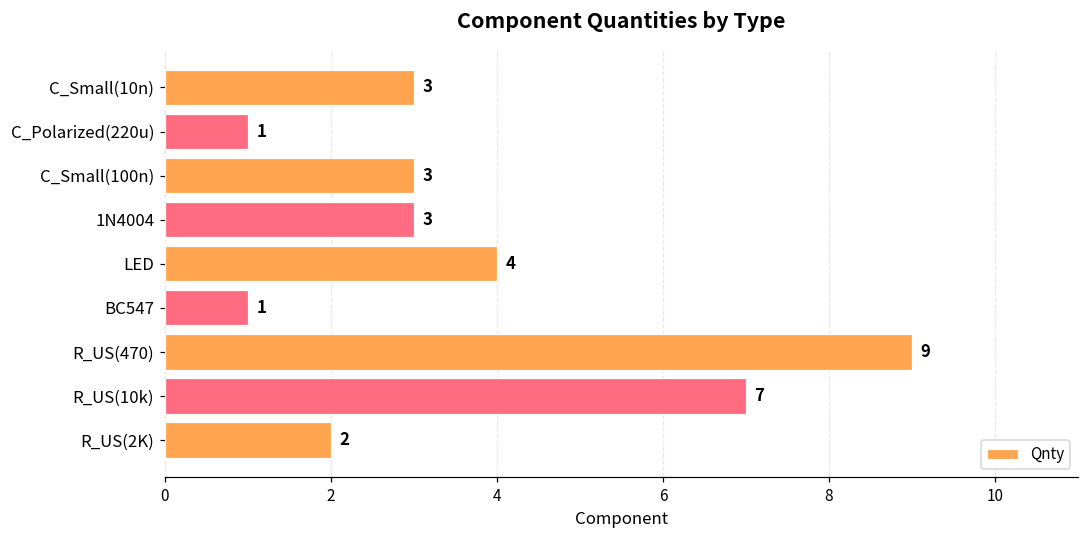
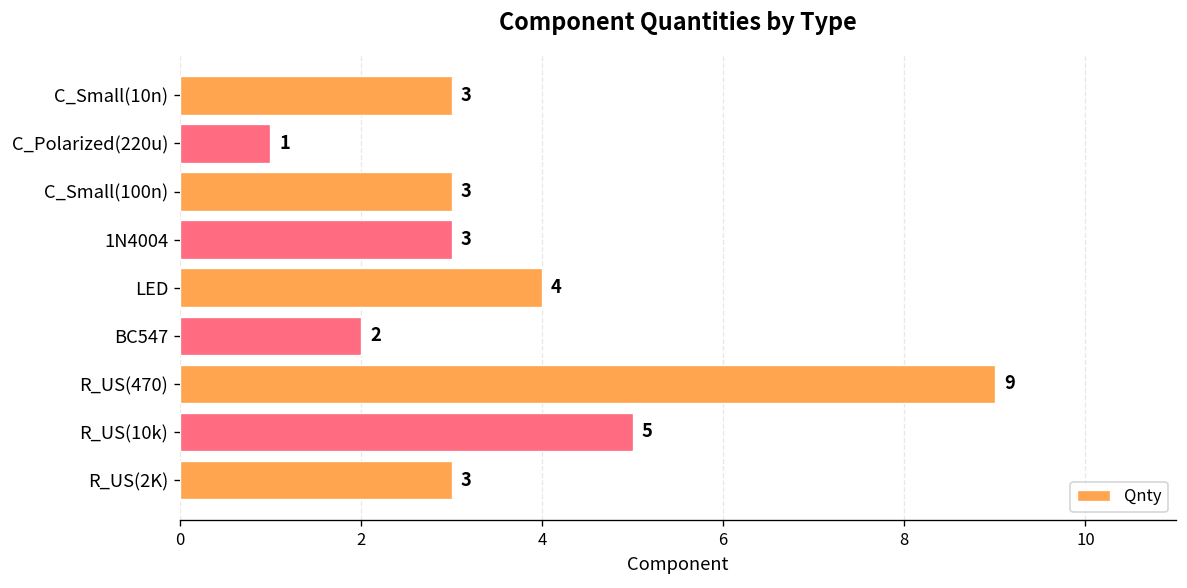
  {
    "C_Small(10n)": 3,
    "C_Polarized(220u)": 1,
    "C_Small(100n)": 3,
    "1N4004": 3,
    "LED": 4,
-   "BC547": 1,
+   "BC547": 2,
    "R_US(470)": 9,
-   "R_US(10k)": 7,
-   "R_US(2K)": 2
+   "R_US(10k)": 5,
+   "R_US(2K)": 3
  }
